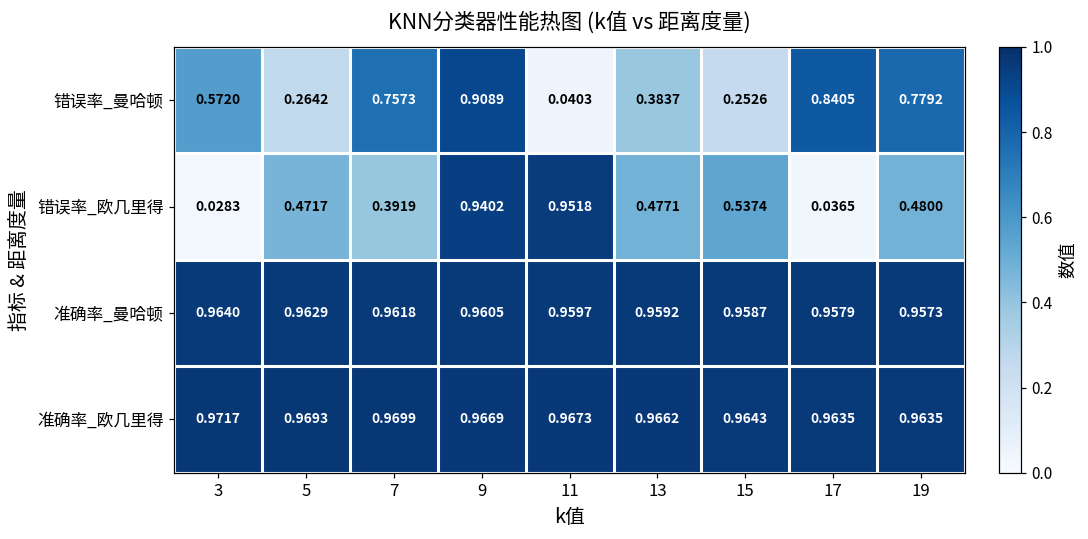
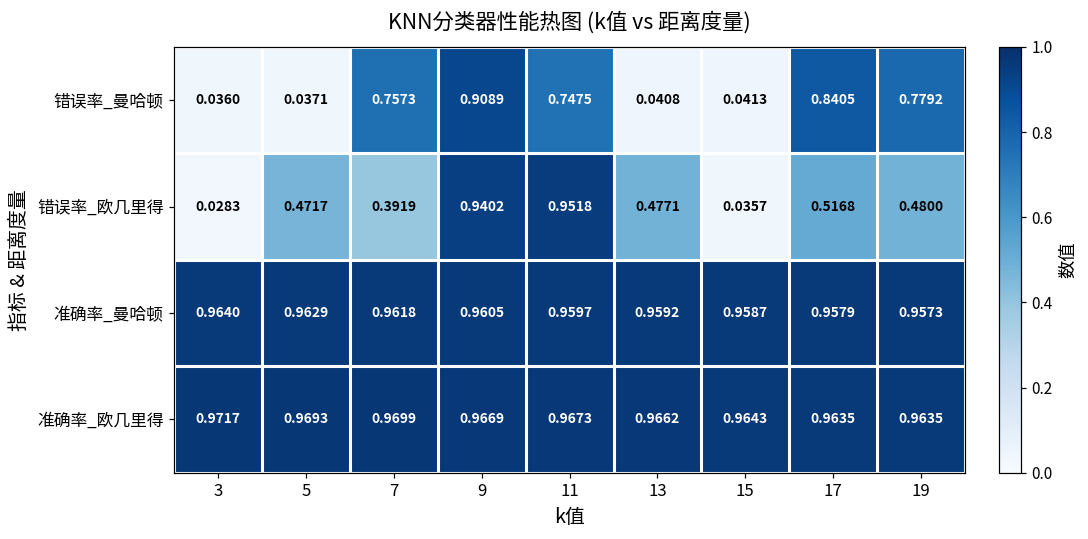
  {
    "错误率_曼哈顿": {
-     "3": 0.5720,
-     "5": 0.2642,
+     "3": 0.0360,
+     "5": 0.0371,
      "7": 0.7573,
      "9": 0.9089,
-     "11": 0.0403,
-     "13": 0.3837,
-     "15": 0.2526,
+     "11": 0.7475,
+     "13": 0.0408,
+     "15": 0.0413,
      "17": 0.8405,
      "19": 0.7792
    },
    "错误率_欧几里得": {
      "3": 0.0283,
      "5": 0.4717,
      "7": 0.3919,
      "9": 0.9402,
      "11": 0.9518,
      "13": 0.4771,
-     "15": 0.5374,
-     "17": 0.0365,
+     "15": 0.0357,
+     "17": 0.5168,
      "19": 0.4800
    },
    "准确率_曼哈顿": {
      "3": 0.9640,
      "5": 0.9629,
      "7": 0.9618,
      "9": 0.9605,
      "11": 0.9597,
      "13": 0.9592,
      "15": 0.9587,
      "17": 0.9579,
      "19": 0.9573
    },
    "准确率_欧几里得": {
      "3": 0.9717,
      "5": 0.9693,
      "7": 0.9699,
      "9": 0.9669,
      "11": 0.9673,
      "13": 0.9662,
      "15": 0.9643,
      "17": 0.9635,
      "19": 0.9635
    }
  }
